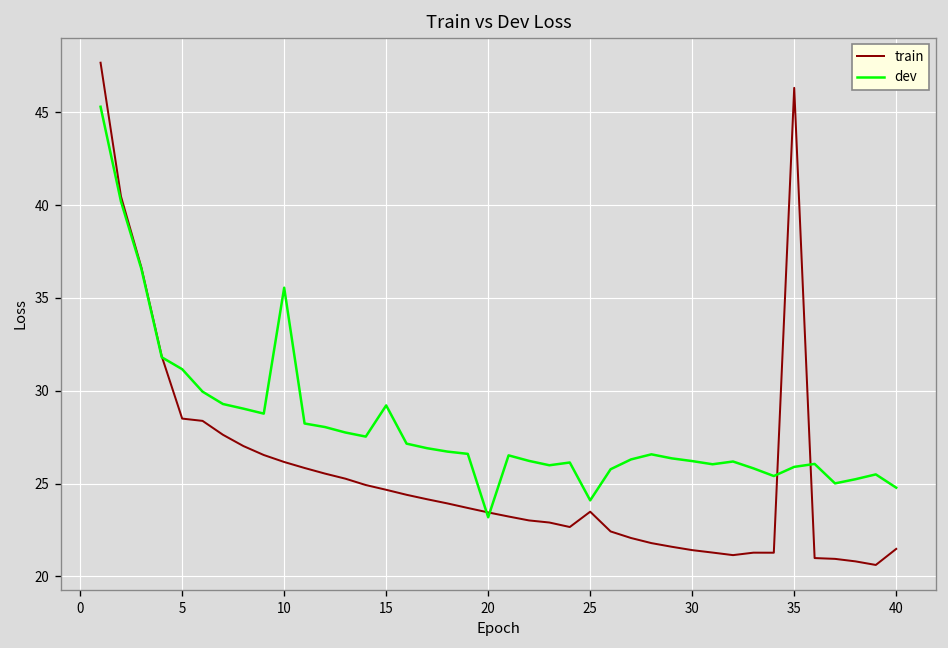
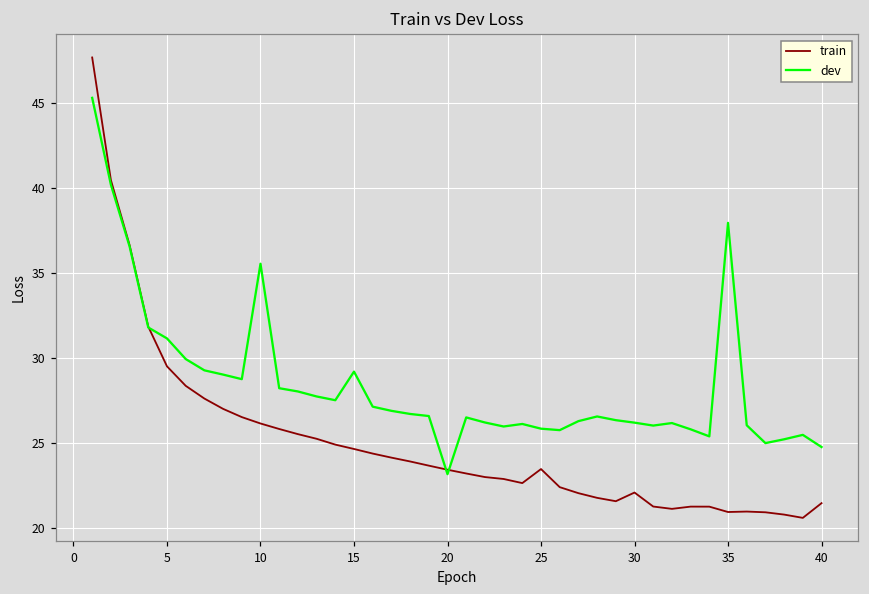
  {
    "train": {
-     "5": 28.5,
+     "5": 29.5,
      "10": 26.2,
      "15": 24.7,
      "20": 23.4,
      "25": 23.5,
-     "30": 21.4,
-     "35": 46.3,
+     "30": 22.1,
+     "35": 21.0,
      "40": 21.5
    },
    "dev": {
      "5": 31.2,
      "10": 35.6,
      "15": 29.2,
      "20": 23.2,
-     "25": 24.1,
+     "25": 25.9,
      "30": 26.2,
-     "35": 25.9,
+     "35": 38.0,
      "40": 24.8
    }
  }
